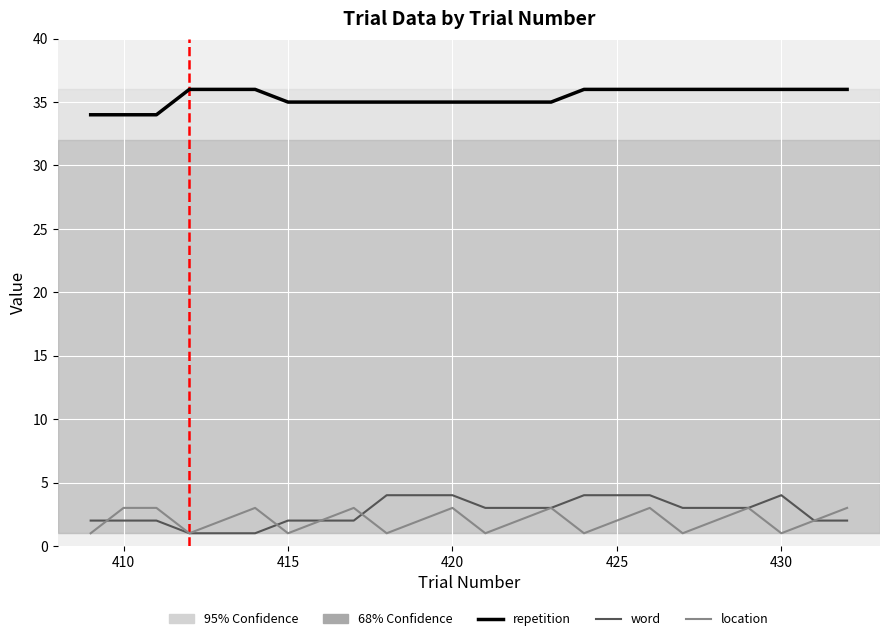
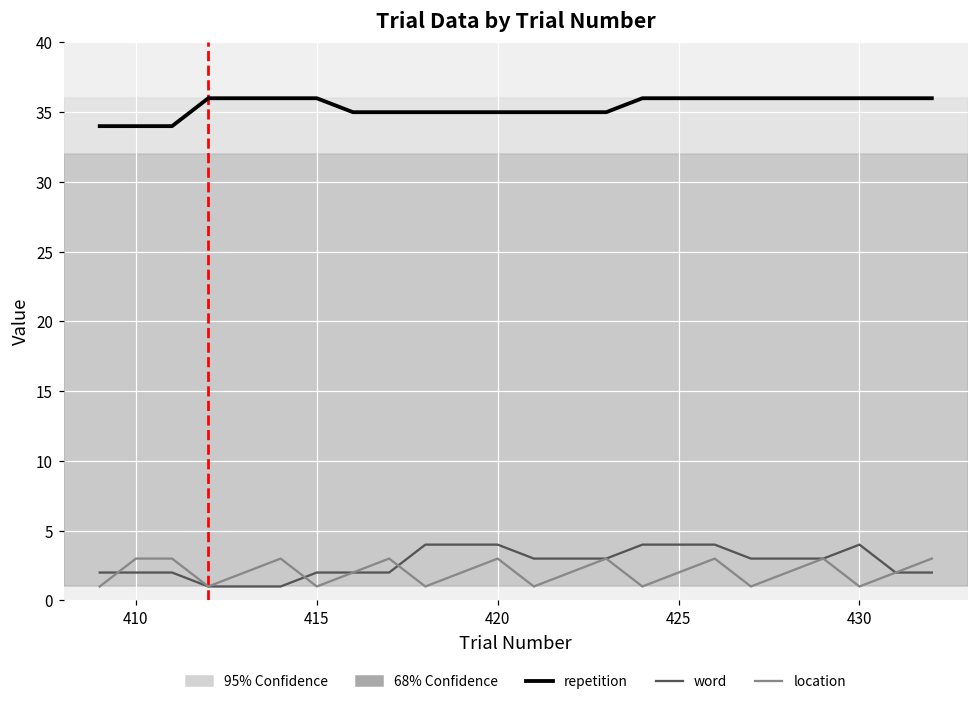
  {
    "repetition": {
      "410": 34,
-     "415": 35,
+     "415": 36,
      "420": 35,
      "425": 36,
      "430": 36
    },
    "word": {
      "410": 2,
      "415": 2,
      "420": 4,
      "425": 4,
      "430": 4
    },
    "location": {
      "410": 3,
      "415": 1,
      "420": 3,
      "425": 2,
      "430": 1
    }
  }
